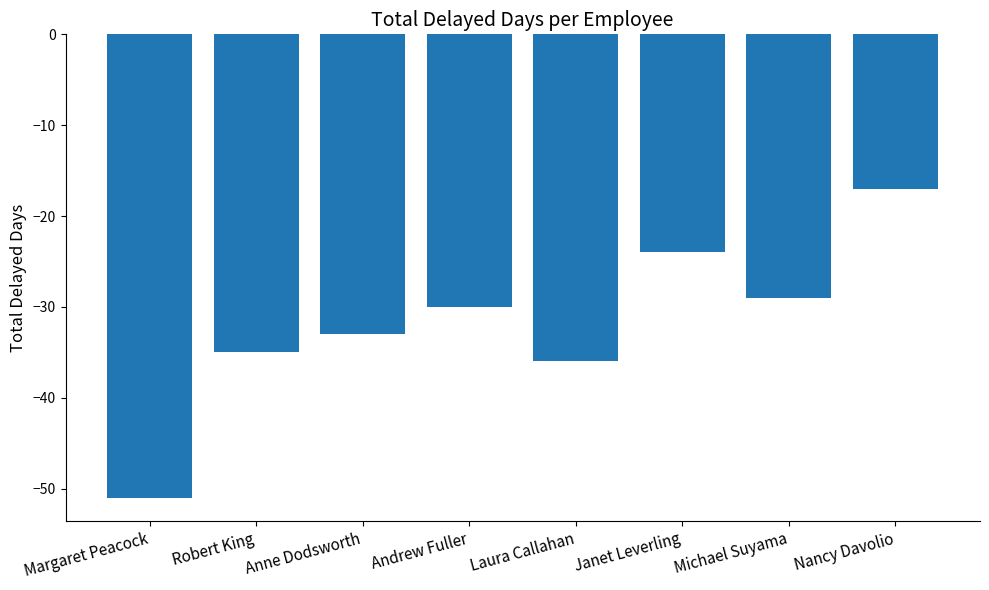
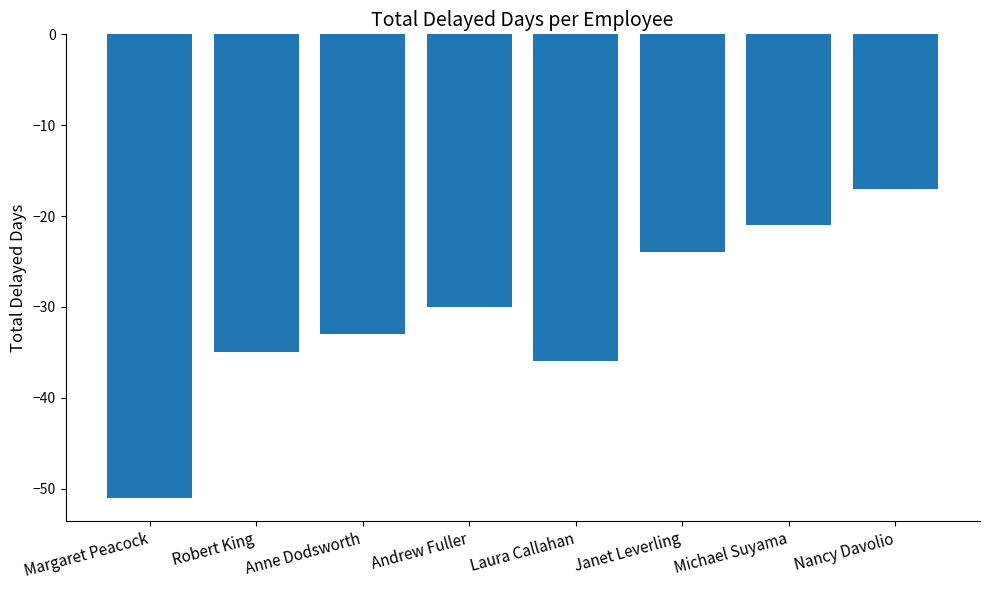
  {
    "Margaret Peacock": -51,
    "Robert King": -35,
    "Anne Dodsworth": -33,
    "Andrew Fuller": -30,
    "Laura Callahan": -36,
    "Janet Leverling": -24,
-   "Michael Suyama": -29,
+   "Michael Suyama": -21,
    "Nancy Davolio": -17
  }
